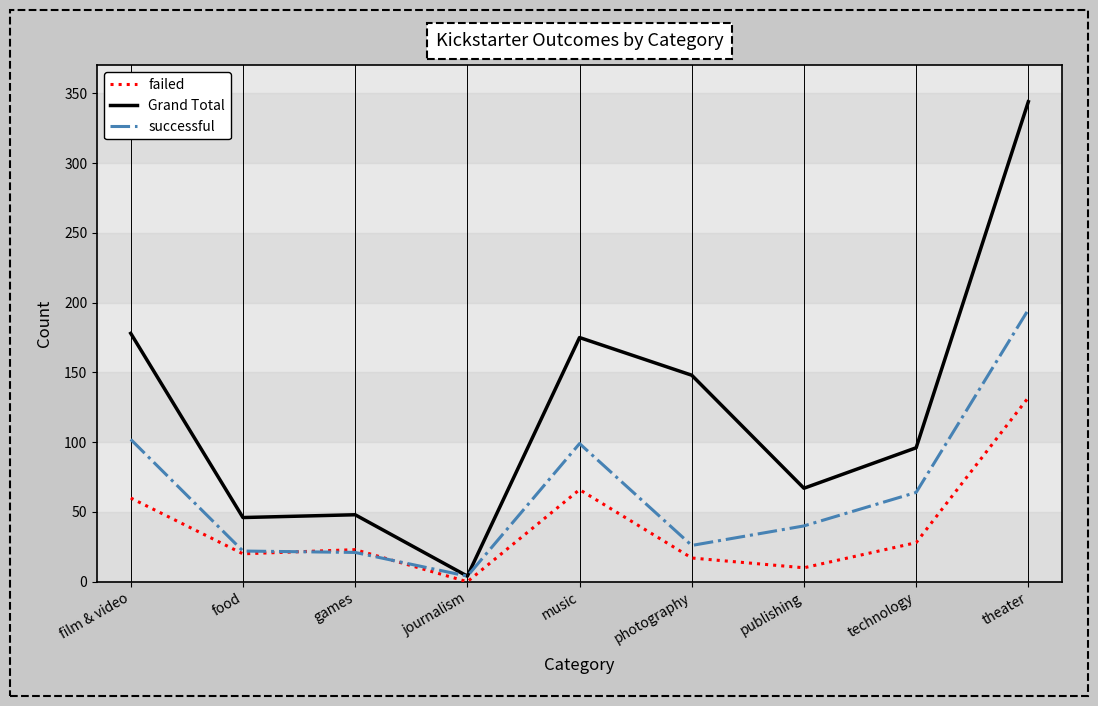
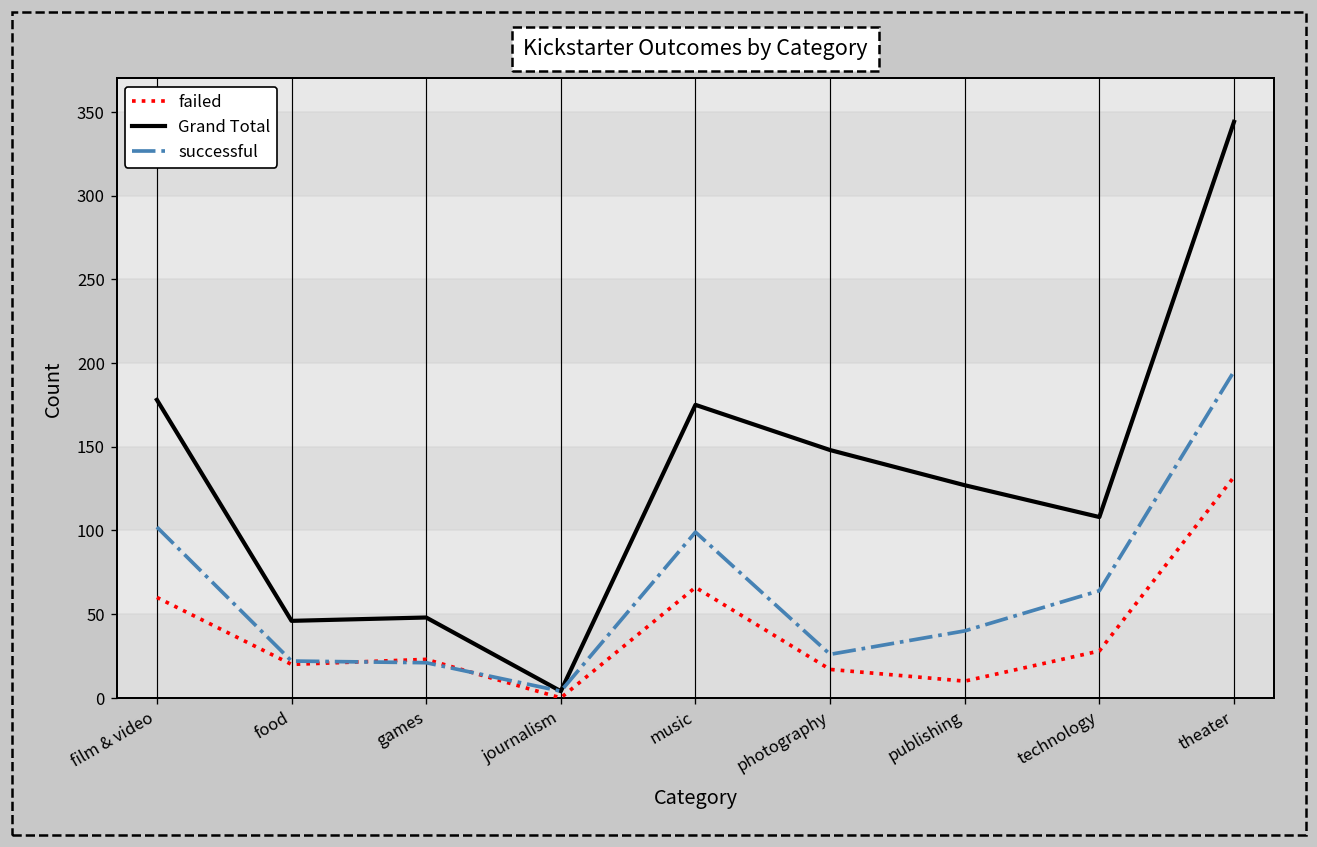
  {
    "failed": {
      "film & video": 60,
      "food": 20,
      "games": 23,
      "journalism": 0,
      "music": 66,
      "photography": 17,
      "publishing": 10,
      "technology": 28,
      "theater": 132
    },
    "Grand Total": {
      "film & video": 178,
      "food": 46,
      "games": 48,
      "music": 175,
      "photography": 148,
-     "publishing": 67,
-     "technology": 96,
+     "publishing": 127,
+     "technology": 108,
      "theater": 344
    },
    "successful": {
      "film & video": 102,
      "food": 22,
      "games": 21,
      "music": 99,
      "photography": 26,
      "publishing": 40,
      "technology": 64,
      "theater": 195
    }
  }
